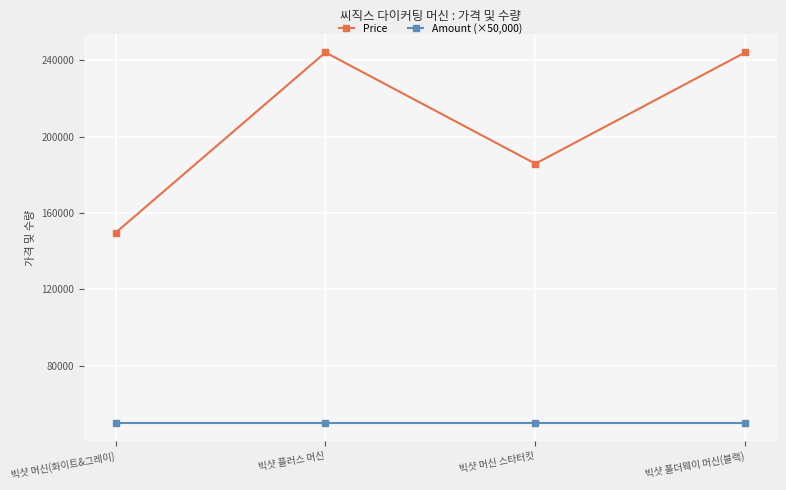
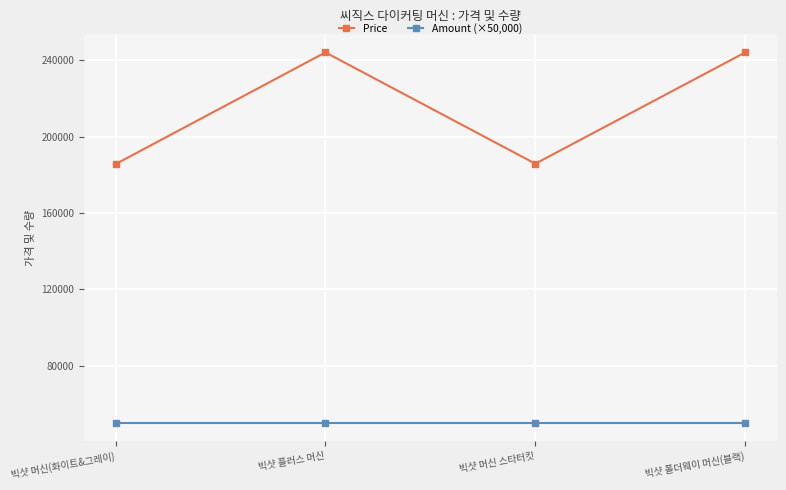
  {
    "Price": {
-     "빅샷 머신(화이트&그레이)": 150000,
+     "빅샷 머신(화이트&그레이)": 186000,
      "빅샷 플러스 머신": 244000,
      "빅샷 머신 스타터킷": 186000,
      "빅샷 폴더웨이 머신(블랙)": 244000
    },
    "Amount (×50,000)": {
      "빅샷 머신(화이트&그레이)": 50000,
      "빅샷 플러스 머신": 50000,
      "빅샷 머신 스타터킷": 50000,
      "빅샷 폴더웨이 머신(블랙)": 50000
    }
  }
